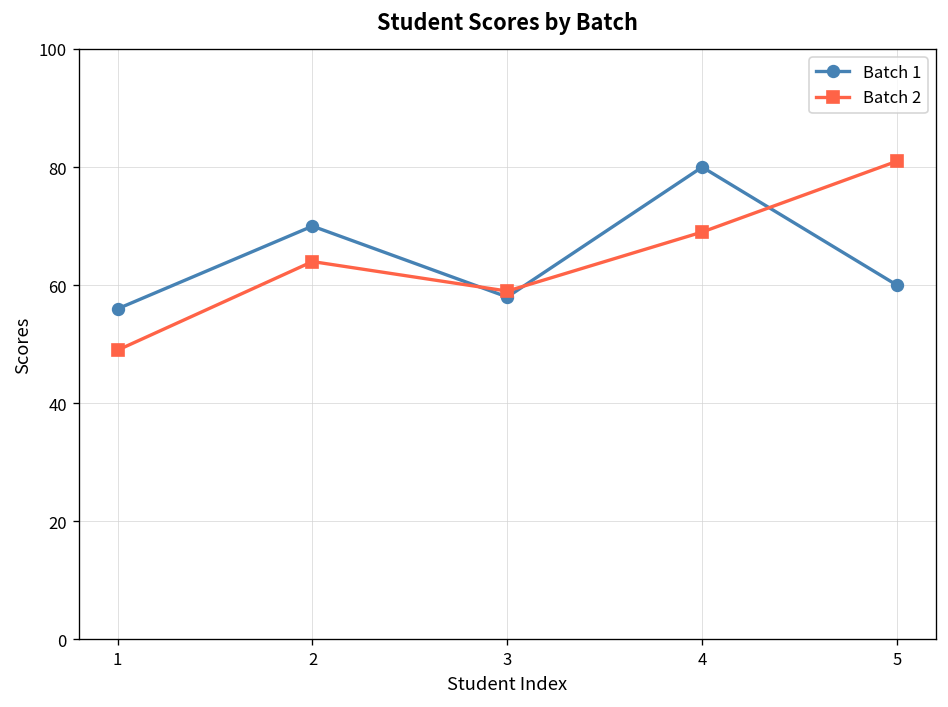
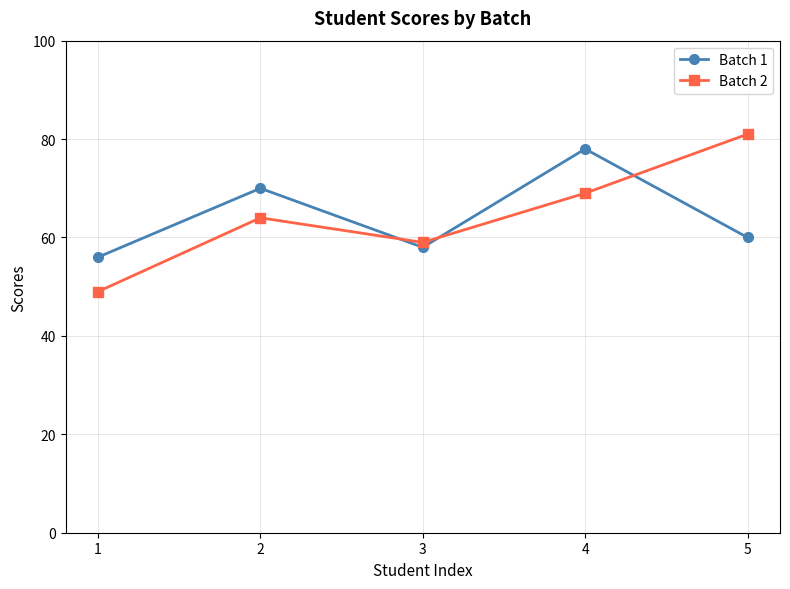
  {
    "Batch 1": {
      "1": 56,
      "2": 70,
      "3": 58,
-     "4": 80,
+     "4": 78,
      "5": 60
    },
    "Batch 2": {
      "1": 49,
      "2": 64,
      "3": 59,
      "4": 69,
      "5": 81
    }
  }
